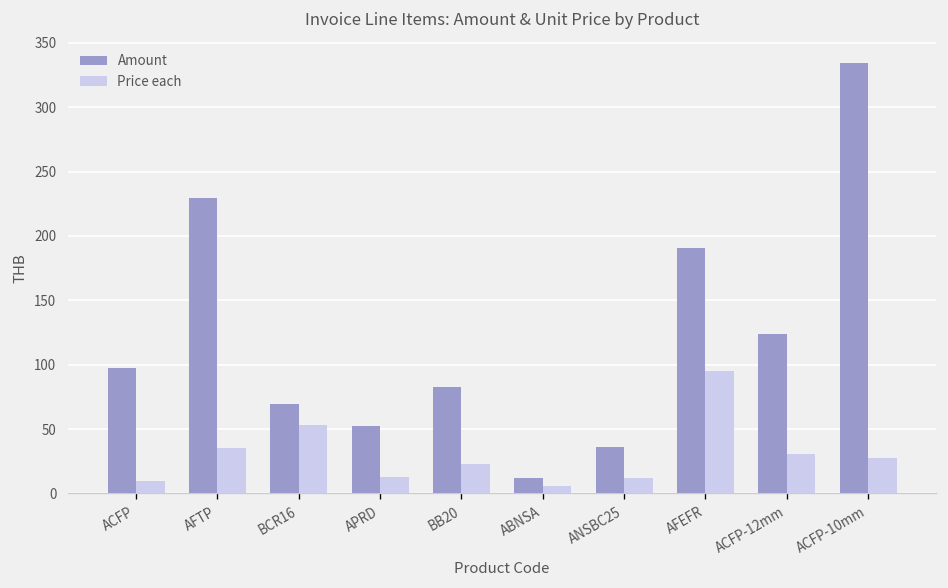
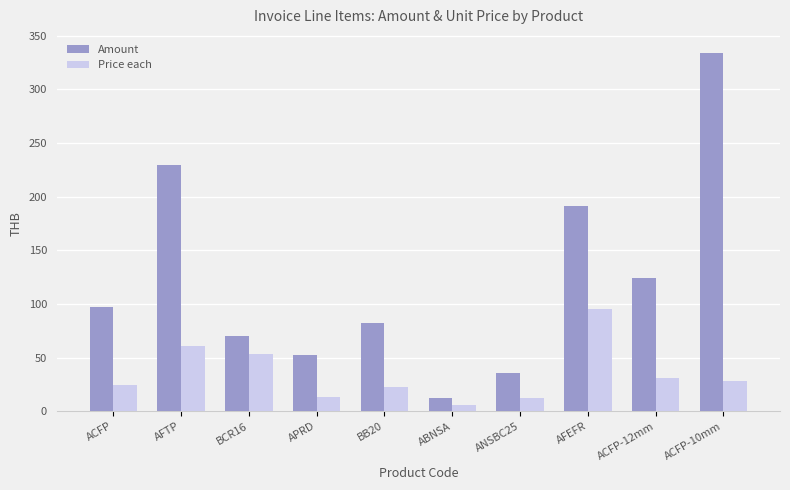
  {
    "Amount": {
      "ACFP": 97,
      "AFTP": 230,
      "BCR16": 70,
      "APRD": 52,
      "BB20": 82,
      "ABNSA": 12,
      "ANSBC25": 36,
      "AFEFR": 191,
      "ACFP-12mm": 124,
      "ACFP-10mm": 334
    },
    "Price each": {
-     "ACFP": 9,
-     "AFTP": 35,
+     "ACFP": 24,
+     "AFTP": 61,
      "BCR16": 53,
      "APRD": 13,
      "BB20": 23,
      "ABNSA": 6,
      "ANSBC25": 12,
      "AFEFR": 95,
      "ACFP-12mm": 31,
      "ACFP-10mm": 28
    }
  }
